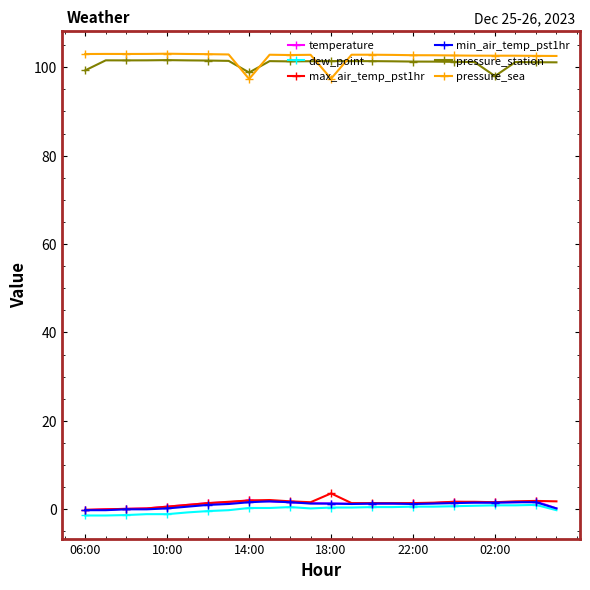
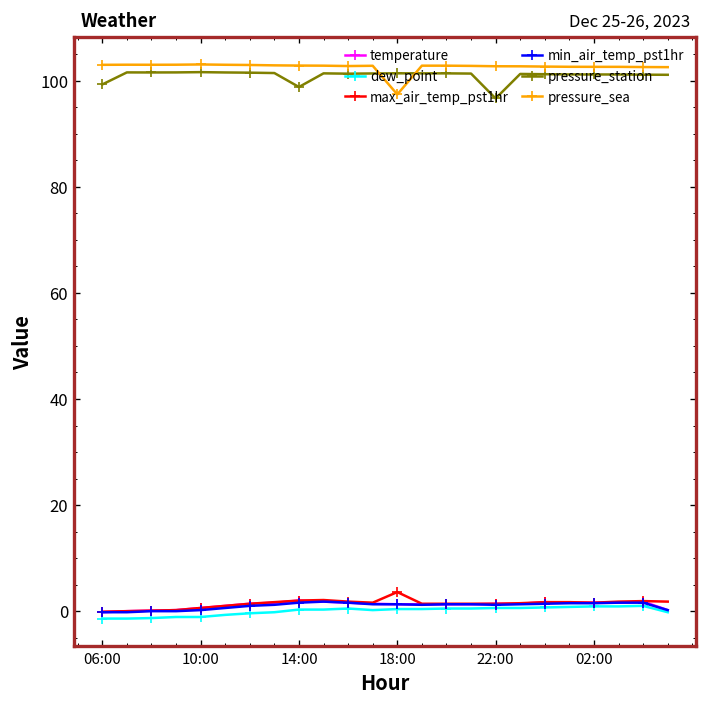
  {
    "dew_point": {
      "06:00": -1,
      "10:00": -1,
      "14:00": 0,
      "18:00": 0,
      "22:00": 1,
      "02:00": 1
    },
    "max_air_temp_pst1hr": {
      "18:00": 4
    },
    "pressure_station": {
      "06:00": 99,
      "10:00": 102,
      "14:00": 99,
      "18:00": 101,
-     "22:00": 101,
-     "02:00": 98
+     "22:00": 97,
+     "02:00": 101
    },
    "pressure_sea": {
      "06:00": 103,
      "10:00": 103,
-     "14:00": 97,
+     "14:00": 103,
      "18:00": 97,
      "22:00": 103,
      "02:00": 103
    }
  }
